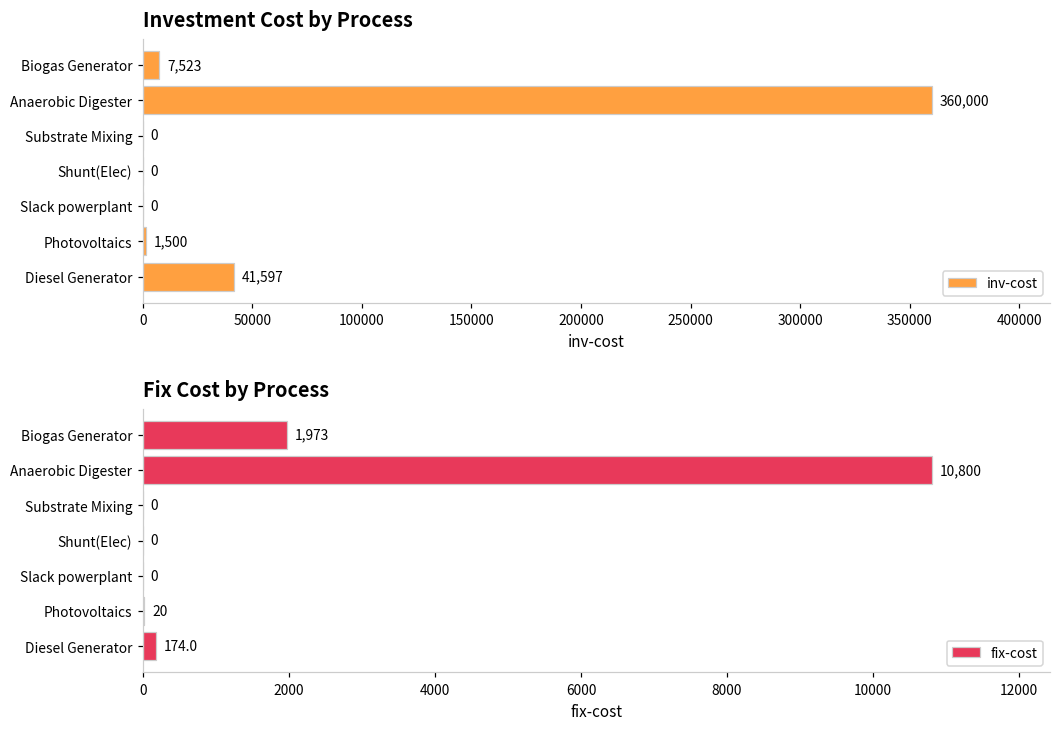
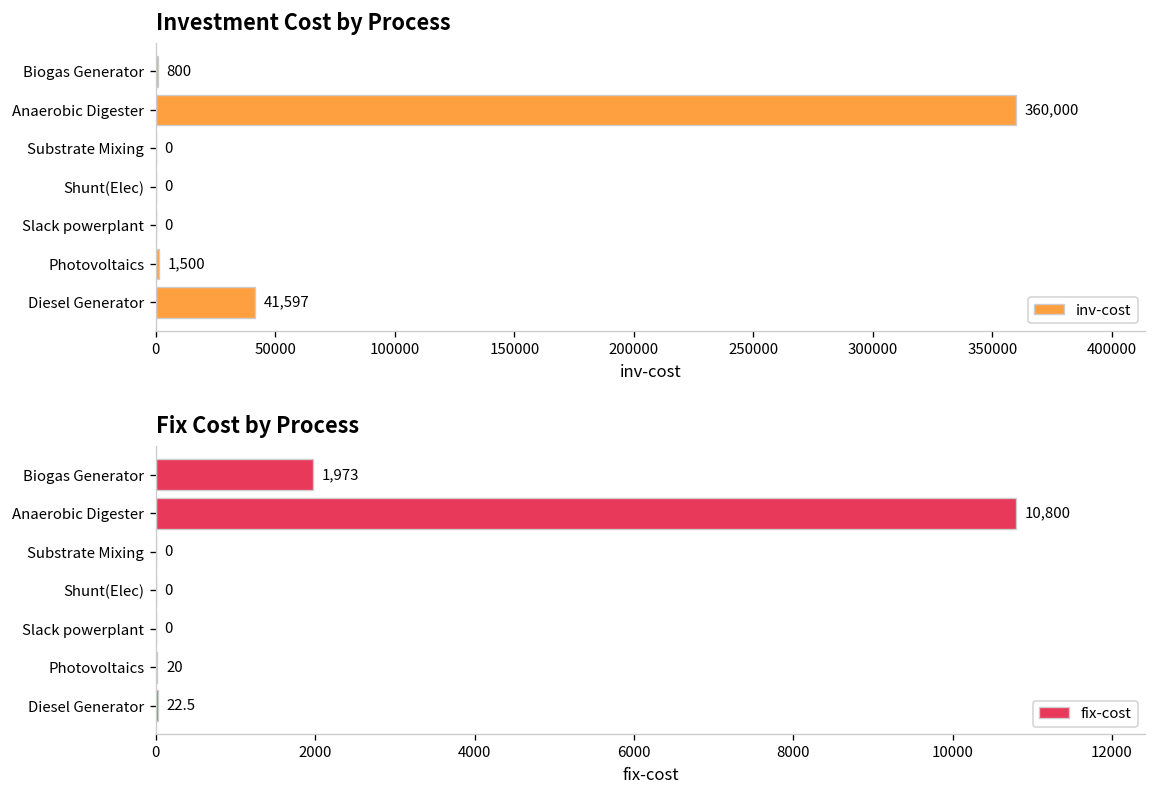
  {
    "Investment Cost by Process": {
-     "Biogas Generator": "7,523",
+     "Biogas Generator": "800",
      "Anaerobic Digester": "360,000",
      "Substrate Mixing": "0",
      "Shunt(Elec)": "0",
      "Slack powerplant": "0",
      "Photovoltaics": "1,500",
      "Diesel Generator": "41,597"
    },
    "Fix Cost by Process": {
      "Biogas Generator": "1,973",
      "Anaerobic Digester": "10,800",
      "Substrate Mixing": "0",
      "Shunt(Elec)": "0",
      "Slack powerplant": "0",
      "Photovoltaics": "20",
-     "Diesel Generator": "174.0"
+     "Diesel Generator": "22.5"
    }
  }
